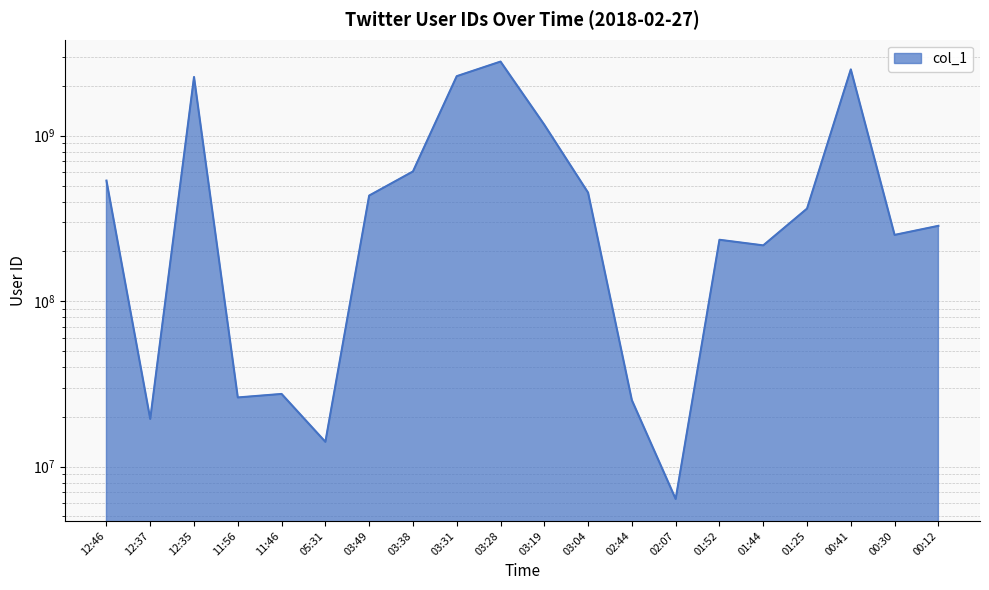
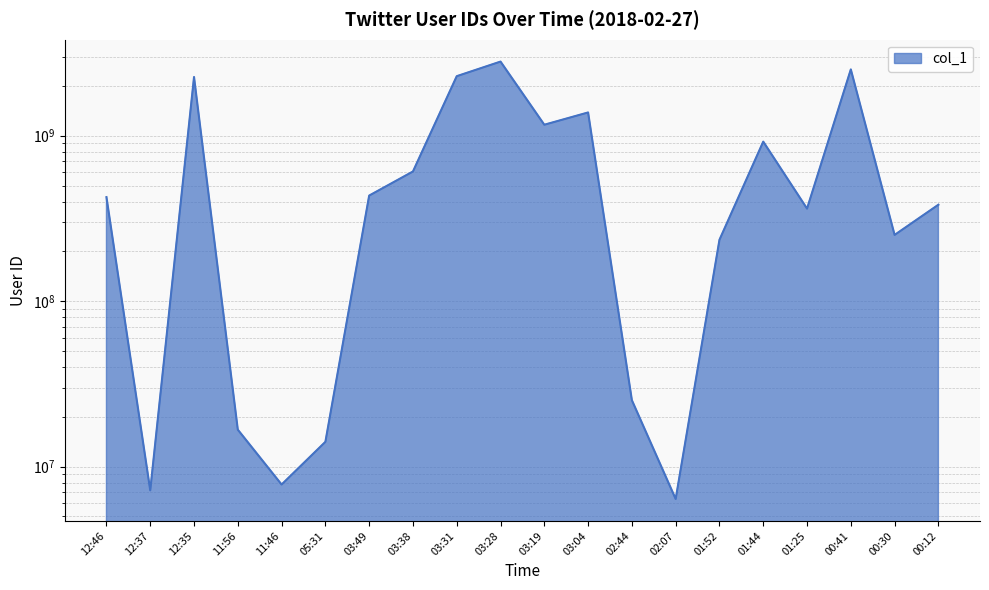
  {
-   "12:46": 540000000,
-   "12:37": 19000000,
+   "12:46": 430000000,
+   "12:37": 7200000,
    "12:35": 2300000000,
-   "11:56": 26000000,
-   "11:46": 27000000,
+   "11:56": 17000000,
+   "11:46": 8000000,
    "05:31": 14000000,
    "03:49": 430000000,
    "03:38": 610000000,
    "03:31": 2300000000,
    "03:28": 2800000000,
    "03:19": 1200000000,
-   "03:04": 450000000,
+   "03:04": 1400000000,
    "02:44": 25000000,
    "02:07": 6400000,
    "01:52": 230000000,
-   "01:44": 220000000,
+   "01:44": 900000000,
    "01:25": 360000000,
    "00:41": 2500000000,
    "00:30": 250000000,
-   "00:12": 290000000
+   "00:12": 380000000
  }
